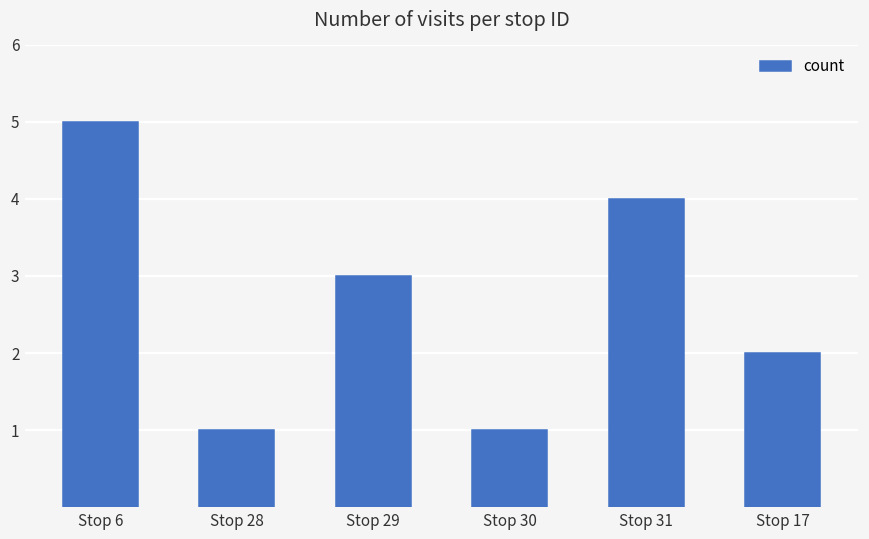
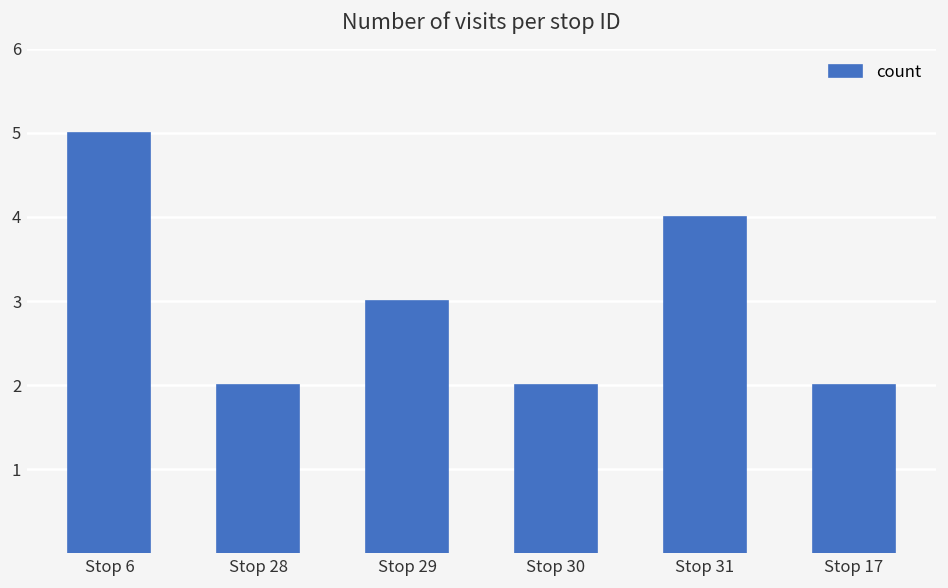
  {
    "Stop 6": 5,
-   "Stop 28": 1,
+   "Stop 28": 2,
    "Stop 29": 3,
-   "Stop 30": 1,
+   "Stop 30": 2,
    "Stop 31": 4,
    "Stop 17": 2
  }
